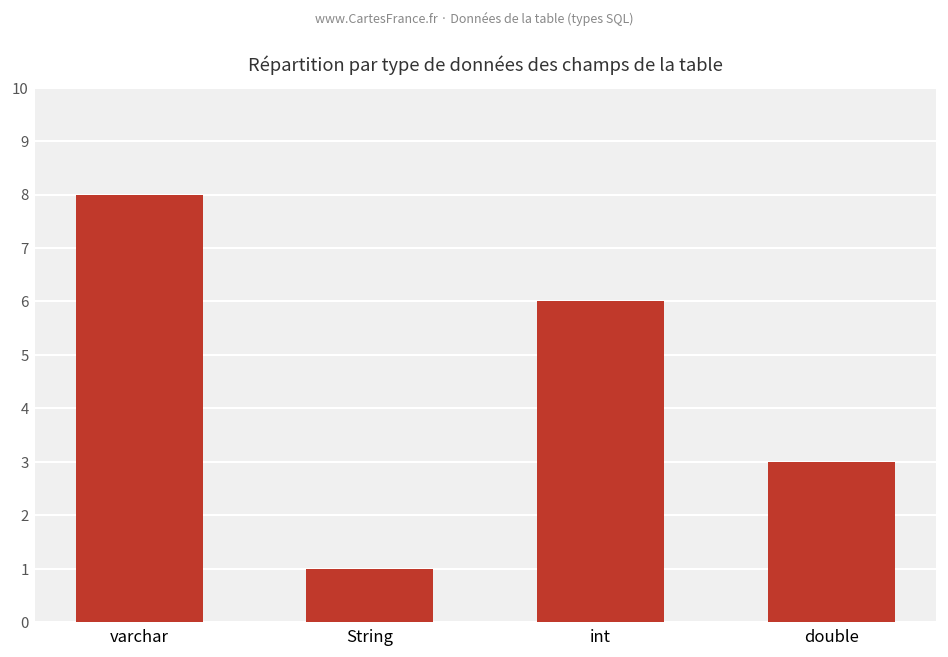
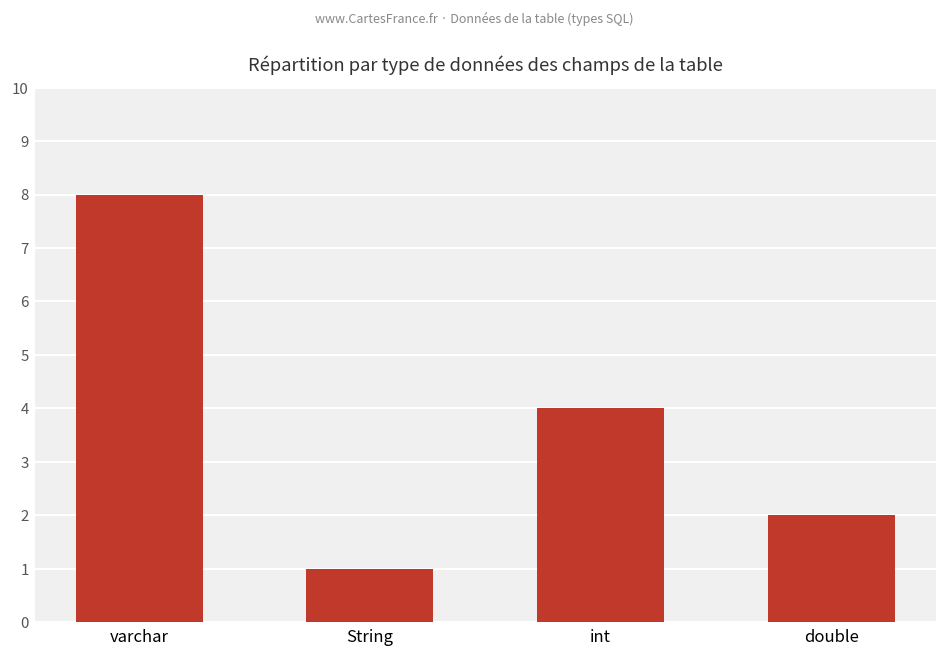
  {
    "varchar": 8,
    "String": 1,
-   "int": 6,
-   "double": 3
+   "int": 4,
+   "double": 2
  }
